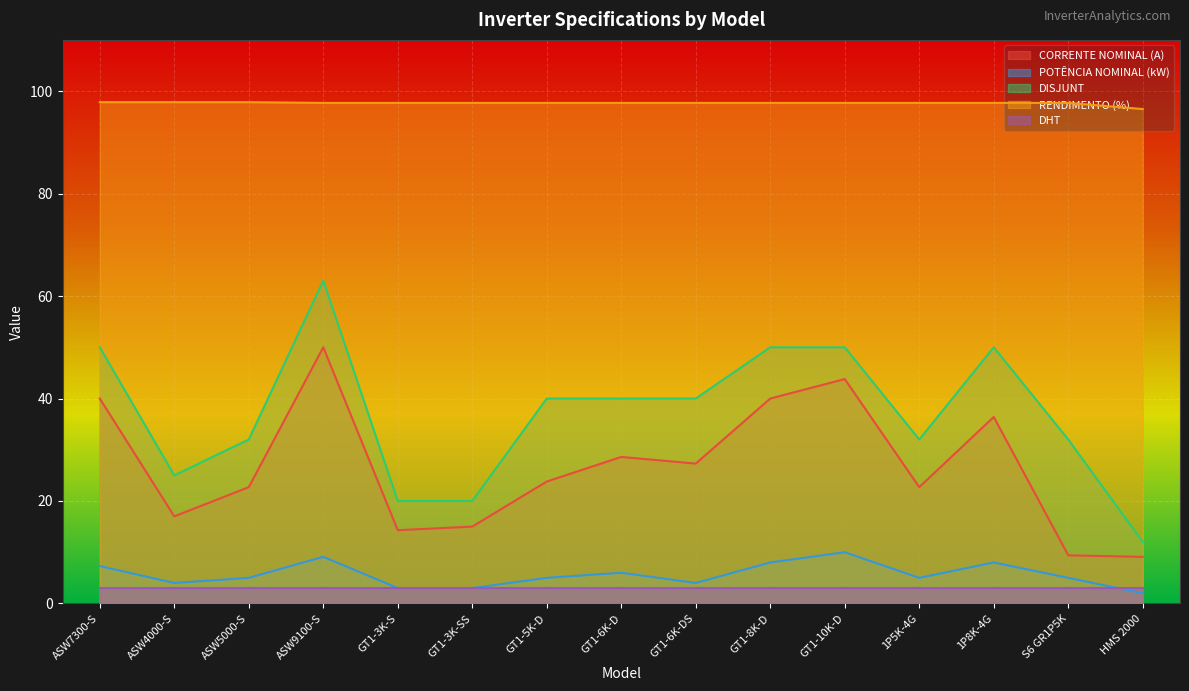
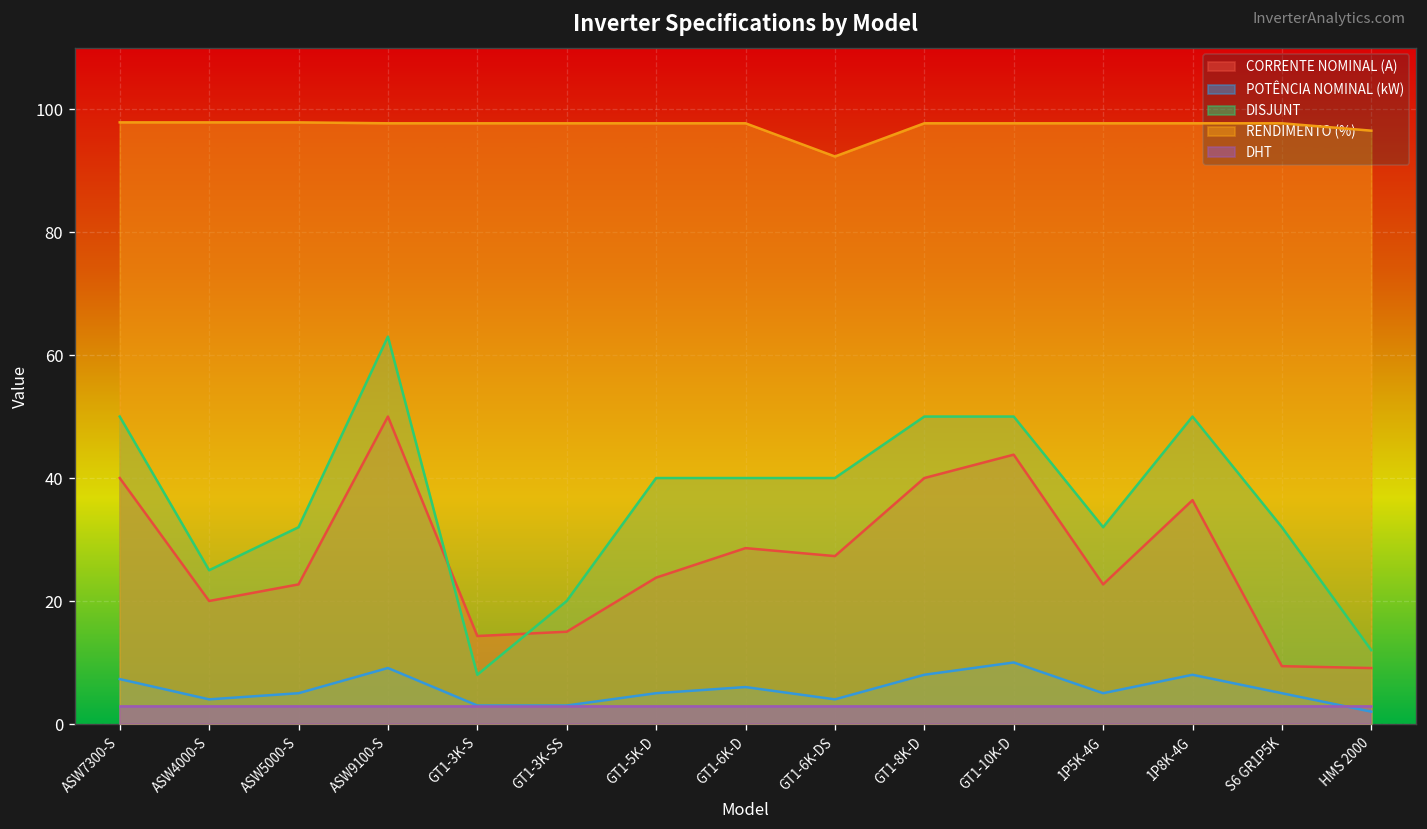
  {
    "CORRENTE NOMINAL (A)": {
      "ASW7300-S": 40,
-     "ASW4000-S": 17,
+     "ASW4000-S": 20,
      "ASW5000-S": 23,
      "ASW9100-S": 50,
      "GT1-3K-S": 14,
      "GT1-3K-SS": 15,
      "GT1-5K-D": 24,
      "GT1-6K-D": 29,
      "GT1-6K-DS": 27,
      "GT1-8K-D": 40,
      "GT1-10K-D": 44,
      "1P5K-4G": 23,
      "1P8K-4G": 36,
      "S6 GR1P5K": 9,
      "HMS 2000": 9
    },
    "POTÊNCIA NOMINAL (kW)": {
      "ASW7300-S": 7,
      "ASW4000-S": 4,
      "ASW5000-S": 5,
      "ASW9100-S": 9,
      "GT1-5K-D": 5,
      "GT1-6K-D": 6,
      "GT1-6K-DS": 4,
      "GT1-8K-D": 8,
      "GT1-10K-D": 10,
      "1P5K-4G": 5,
      "1P8K-4G": 8,
      "S6 GR1P5K": 5,
      "HMS 2000": 2
    },
    "DISJUNT": {
      "ASW7300-S": 50,
      "ASW4000-S": 25,
      "ASW5000-S": 32,
      "ASW9100-S": 63,
-     "GT1-3K-S": 20,
+     "GT1-3K-S": 8,
      "GT1-3K-SS": 20,
      "GT1-5K-D": 40,
      "GT1-6K-D": 40,
      "GT1-6K-DS": 40,
      "GT1-8K-D": 50,
      "GT1-10K-D": 50,
      "1P5K-4G": 32,
      "1P8K-4G": 50,
      "S6 GR1P5K": 32,
      "HMS 2000": 12
    },
    "RENDIMENTO (%)": {
      "ASW7300-S": 98,
      "ASW4000-S": 98,
      "ASW5000-S": 98,
      "ASW9100-S": 98,
      "GT1-3K-S": 98,
      "GT1-3K-SS": 98,
      "GT1-5K-D": 98,
      "GT1-6K-D": 98,
-     "GT1-6K-DS": 98,
+     "GT1-6K-DS": 92,
      "GT1-8K-D": 98,
      "GT1-10K-D": 98,
      "1P5K-4G": 98,
      "1P8K-4G": 98
    },
    "DHT": {
      "ASW7300-S": 3,
      "ASW4000-S": 3,
      "ASW5000-S": 3,
      "ASW9100-S": 3,
      "GT1-5K-D": 3,
      "GT1-6K-D": 3,
      "GT1-6K-DS": 3,
      "GT1-8K-D": 3,
      "GT1-10K-D": 3,
      "1P5K-4G": 3,
      "1P8K-4G": 3,
      "S6 GR1P5K": 3,
      "HMS 2000": 3
    }
  }
